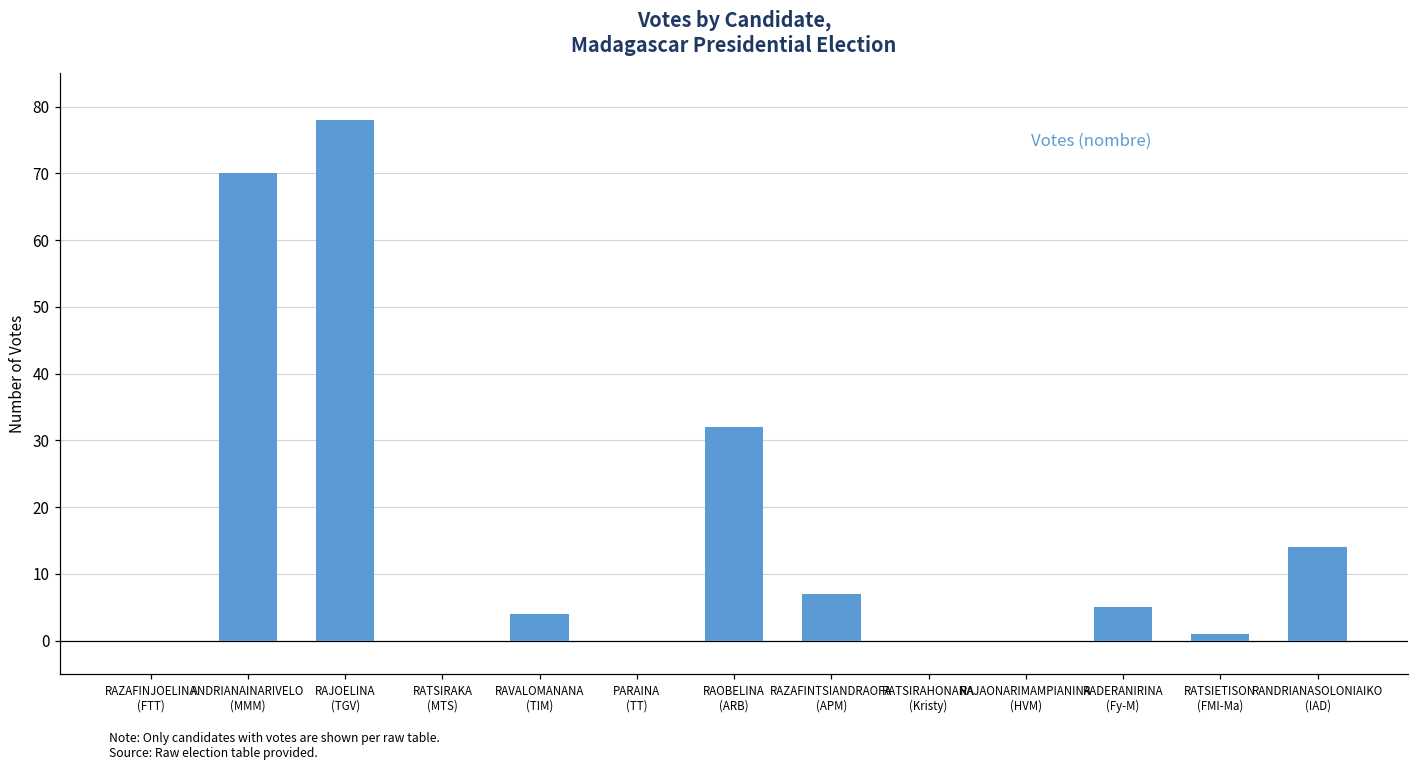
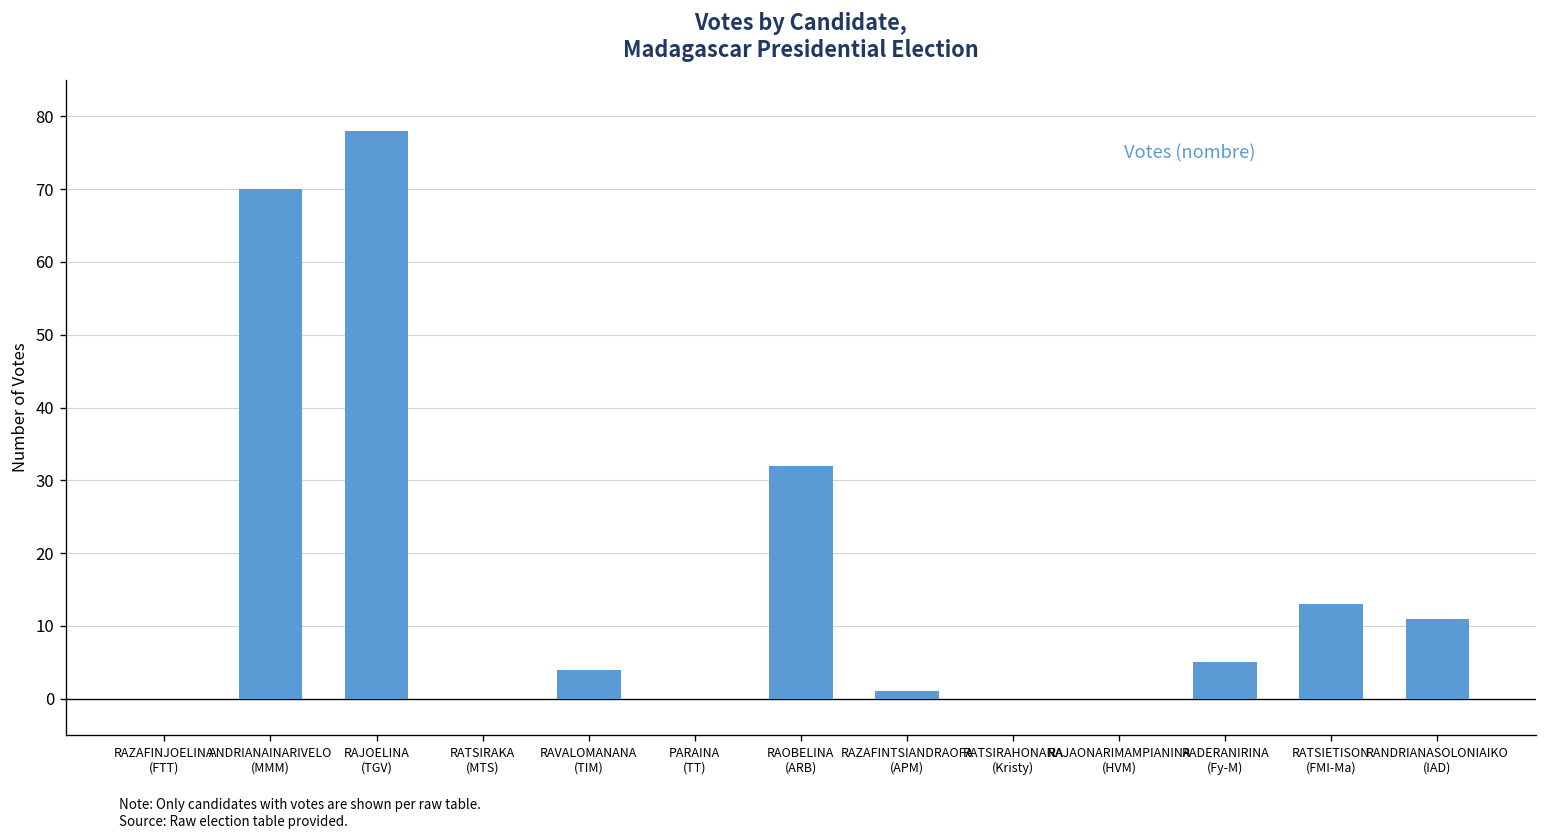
  {
    "RAZAFINJOELINA (FTT)": 0,
    "ANDRIANAINARIVELO (MMM)": 70,
    "RAJOELINA (TGV)": 78,
    "RATSIRAKA (MTS)": 0,
    "RAVALOMANANA (TIM)": 4,
    "PARAINA (TT)": 0,
    "RAOBELINA (ARB)": 32,
-   "RAZAFINTSIANDRAOFA (APM)": 7,
+   "RAZAFINTSIANDRAOFA (APM)": 1,
    "RAJAONARIMAMPIANINA (HVM)": 0,
    "RADERANIRINA (Fy-M)": 5,
-   "RATSIETISON (FMI-Ma)": 1,
-   "RANDRIANASOLONIAIKO (IAD)": 14
+   "RATSIETISON (FMI-Ma)": 13,
+   "RANDRIANASOLONIAIKO (IAD)": 11
  }
